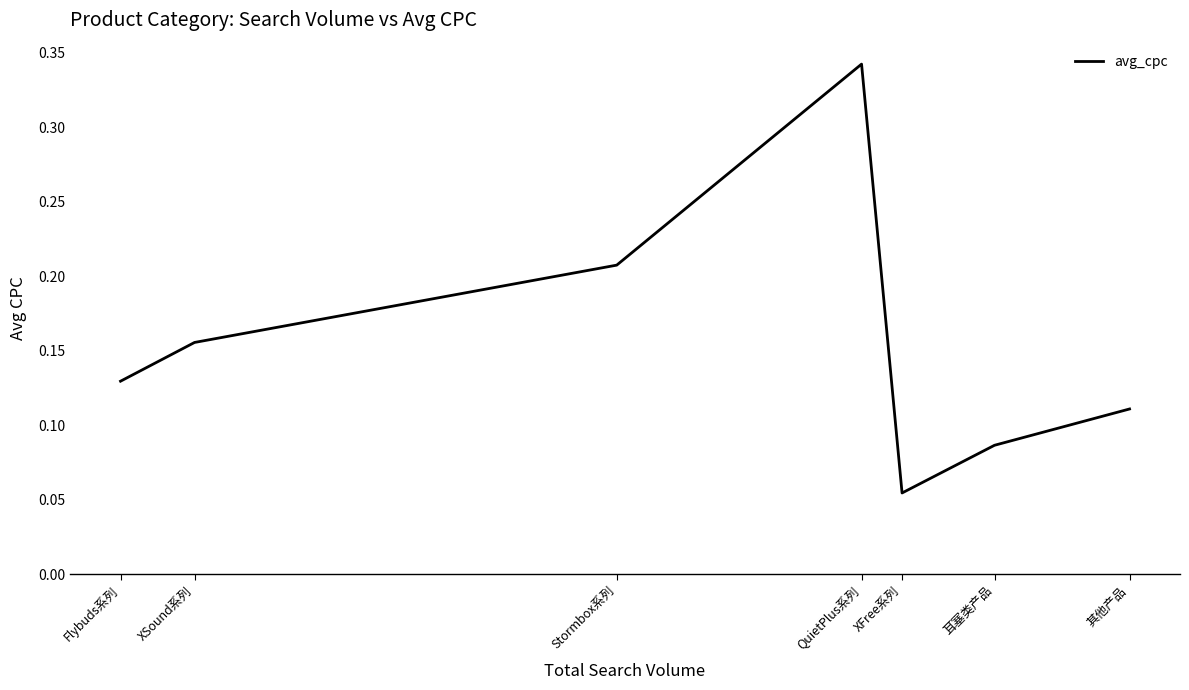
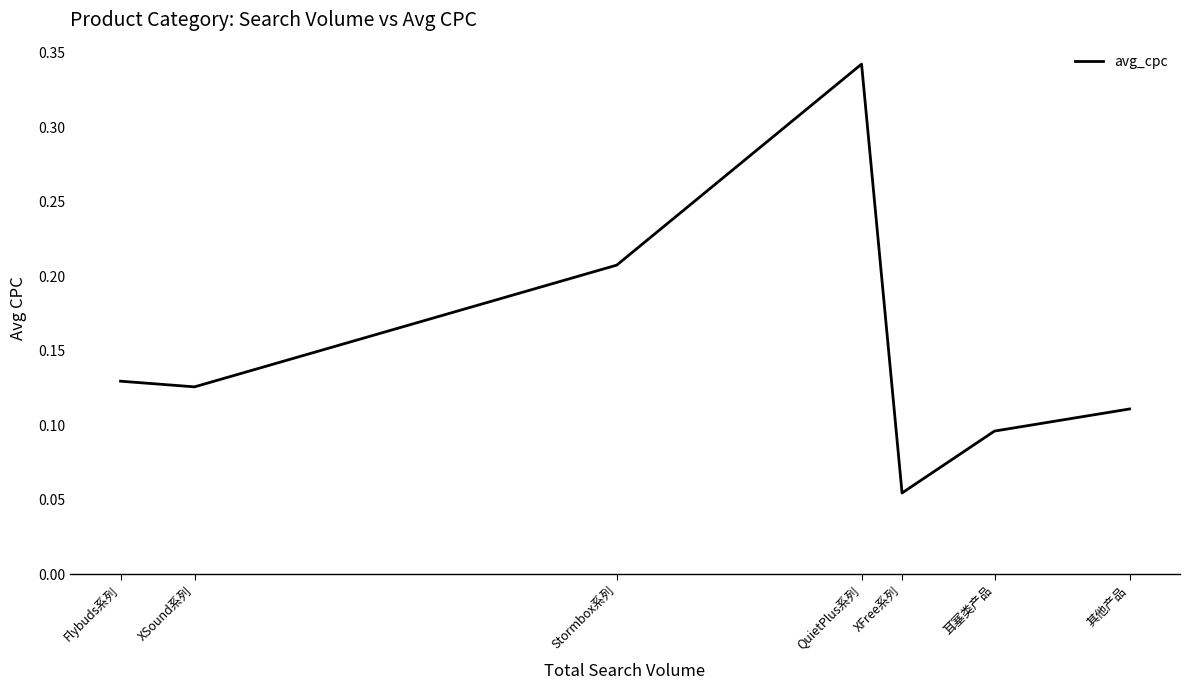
  {
    "Flybuds系列": 0.129,
-   "XSound系列": 0.155,
+   "XSound系列": 0.126,
    "Stormbox系列": 0.207,
    "QuietPlus系列": 0.342,
    "XFree系列": 0.054,
-   "耳塞类产品": 0.086,
+   "耳塞类产品": 0.096,
    "其他产品": 0.111
  }
